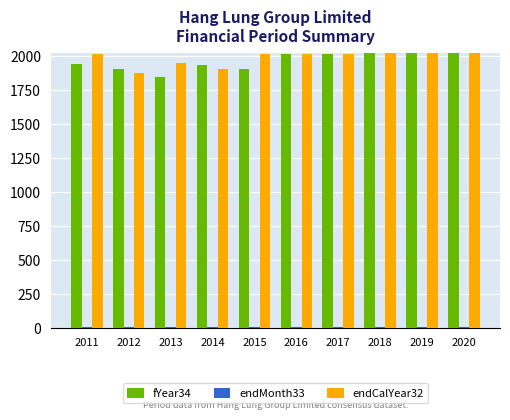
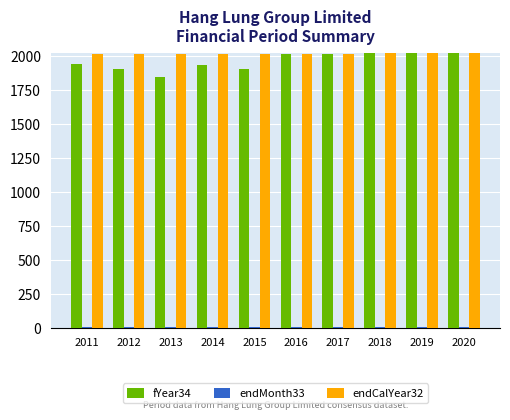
  {
    "fYear34": {
      "2011": 1940,
      "2012": 1900,
      "2013": 1850,
      "2014": 1930,
      "2015": 1910,
      "2016": 2020,
      "2017": 2020,
      "2018": 2020,
      "2019": 2020,
      "2020": 2020
    },
    "endCalYear32": {
      "2011": 2010,
-     "2012": 1870,
-     "2013": 1950,
-     "2014": 1900,
+     "2012": 2010,
+     "2013": 2010,
+     "2014": 2010,
      "2015": 2020,
      "2016": 2020,
      "2017": 2020,
      "2018": 2020,
      "2019": 2020,
      "2020": 2020
    }
  }
